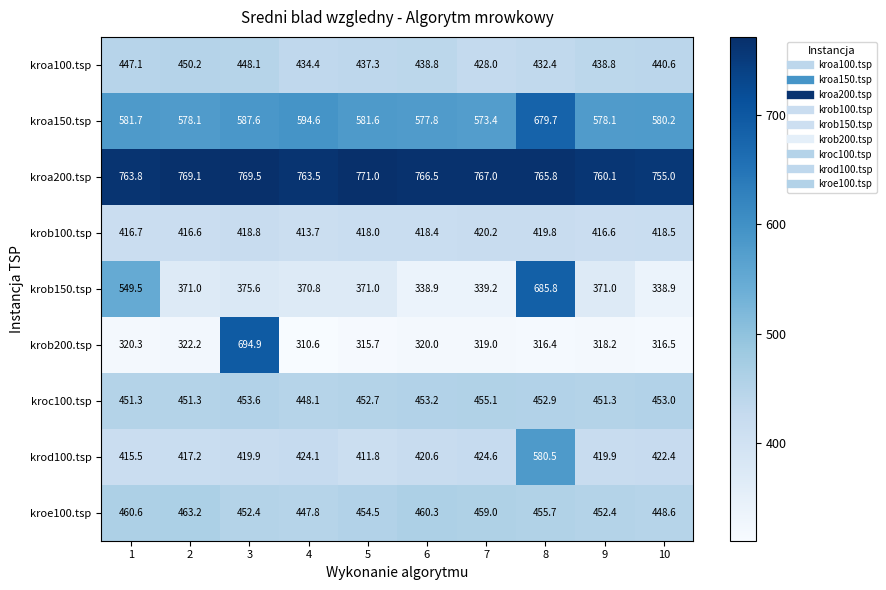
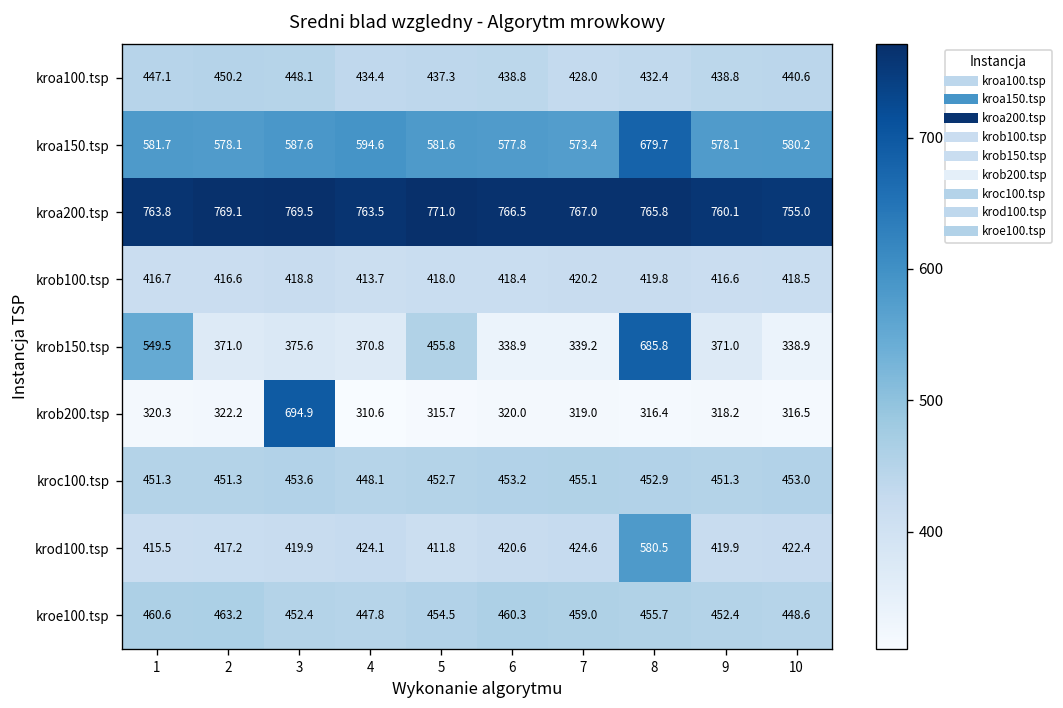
  {
    "kroa100.tsp": {
      "1": 447.1,
      "2": 450.2,
      "3": 448.1,
      "4": 434.4,
      "5": 437.3,
      "6": 438.8,
      "7": 428.0,
      "8": 432.4,
      "9": 438.8,
      "10": 440.6
    },
    "kroa150.tsp": {
      "1": 581.7,
      "2": 578.1,
      "3": 587.6,
      "4": 594.6,
      "5": 581.6,
      "6": 577.8,
      "7": 573.4,
      "8": 679.7,
      "9": 578.1,
      "10": 580.2
    },
    "kroa200.tsp": {
      "1": 763.8,
      "2": 769.1,
      "3": 769.5,
      "4": 763.5,
      "5": 771.0,
      "6": 766.5,
      "7": 767.0,
      "8": 765.8,
      "9": 760.1,
      "10": 755.0
    },
    "krob100.tsp": {
      "1": 416.7,
      "2": 416.6,
      "3": 418.8,
      "4": 413.7,
      "5": 418.0,
      "6": 418.4,
      "7": 420.2,
      "8": 419.8,
      "9": 416.6,
      "10": 418.5
    },
    "krob150.tsp": {
      "1": 549.5,
      "2": 371.0,
      "3": 375.6,
      "4": 370.8,
-     "5": 371.0,
+     "5": 455.8,
      "6": 338.9,
      "7": 339.2,
      "8": 685.8,
      "9": 371.0,
      "10": 338.9
    },
    "krob200.tsp": {
      "1": 320.3,
      "2": 322.2,
      "3": 694.9,
      "4": 310.6,
      "5": 315.7,
      "6": 320.0,
      "7": 319.0,
      "8": 316.4,
      "9": 318.2,
      "10": 316.5
    },
    "kroc100.tsp": {
      "1": 451.3,
      "2": 451.3,
      "3": 453.6,
      "4": 448.1,
      "5": 452.7,
      "6": 453.2,
      "7": 455.1,
      "8": 452.9,
      "9": 451.3,
      "10": 453.0
    },
    "krod100.tsp": {
      "1": 415.5,
      "2": 417.2,
      "3": 419.9,
      "4": 424.1,
      "5": 411.8,
      "6": 420.6,
      "7": 424.6,
      "8": 580.5,
      "9": 419.9,
      "10": 422.4
    },
    "kroe100.tsp": {
      "1": 460.6,
      "2": 463.2,
      "3": 452.4,
      "4": 447.8,
      "5": 454.5,
      "6": 460.3,
      "7": 459.0,
      "8": 455.7,
      "9": 452.4,
      "10": 448.6
    }
  }
